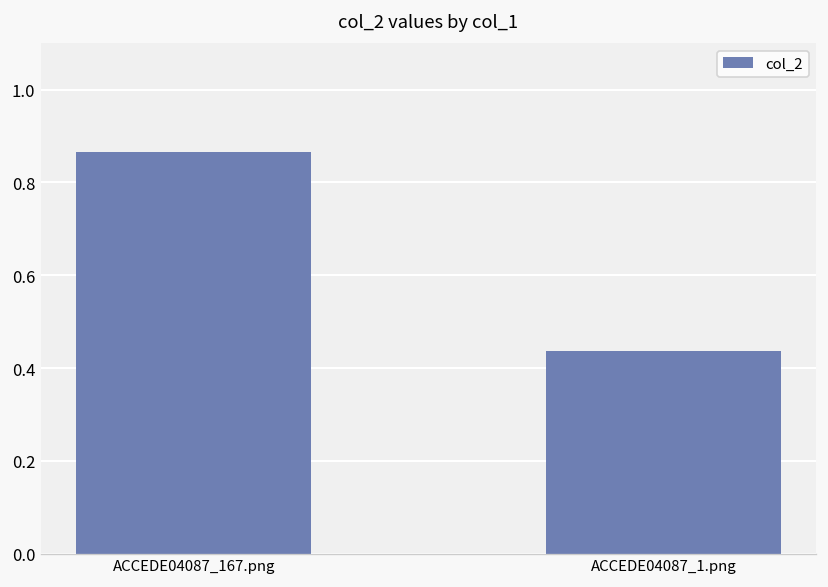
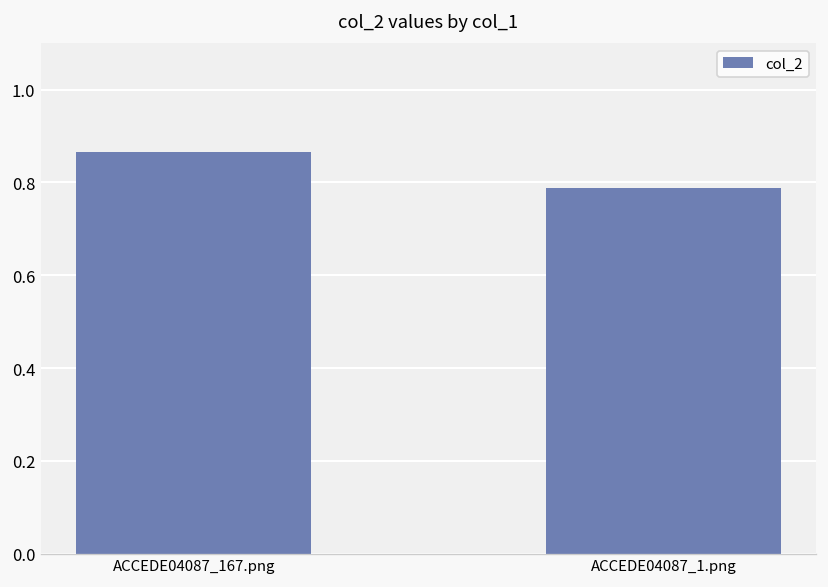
  {
    "ACCEDE04087_167.png": 0.87,
-   "ACCEDE04087_1.png": 0.44
+   "ACCEDE04087_1.png": 0.79
  }
